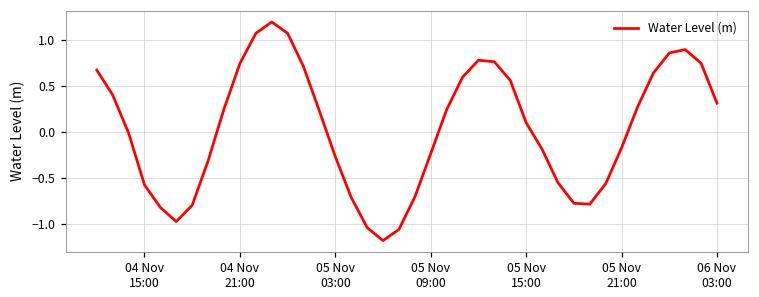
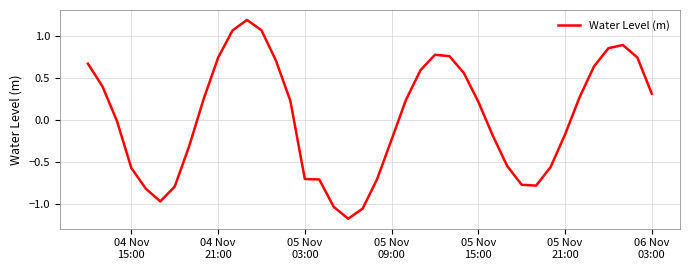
  {
    "04 Nov 15:00": -0.6,
    "04 Nov 21:00": 0.7,
-   "05 Nov 03:00": -0.3,
+   "05 Nov 03:00": -0.7,
    "05 Nov 09:00": -0.2,
-   "05 Nov 15:00": 0.1,
+   "05 Nov 15:00": 0.2,
    "05 Nov 21:00": -0.2,
    "06 Nov 03:00": 0.3
  }
